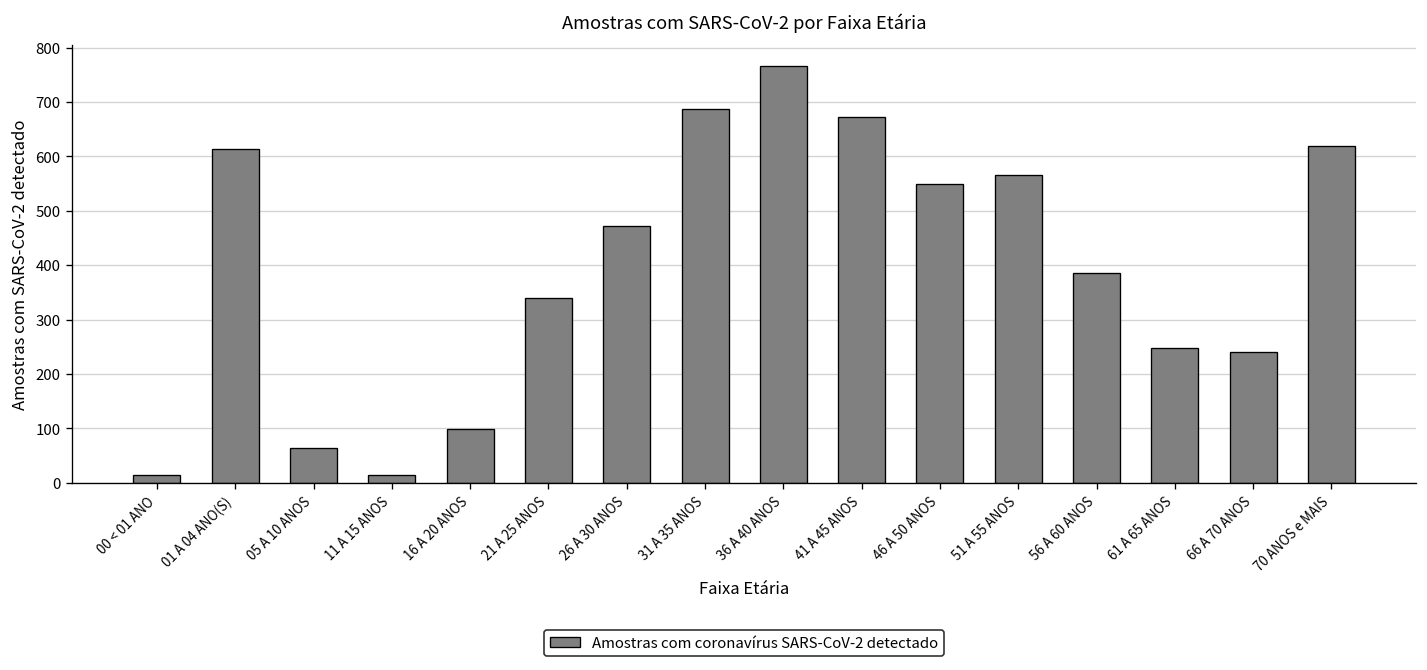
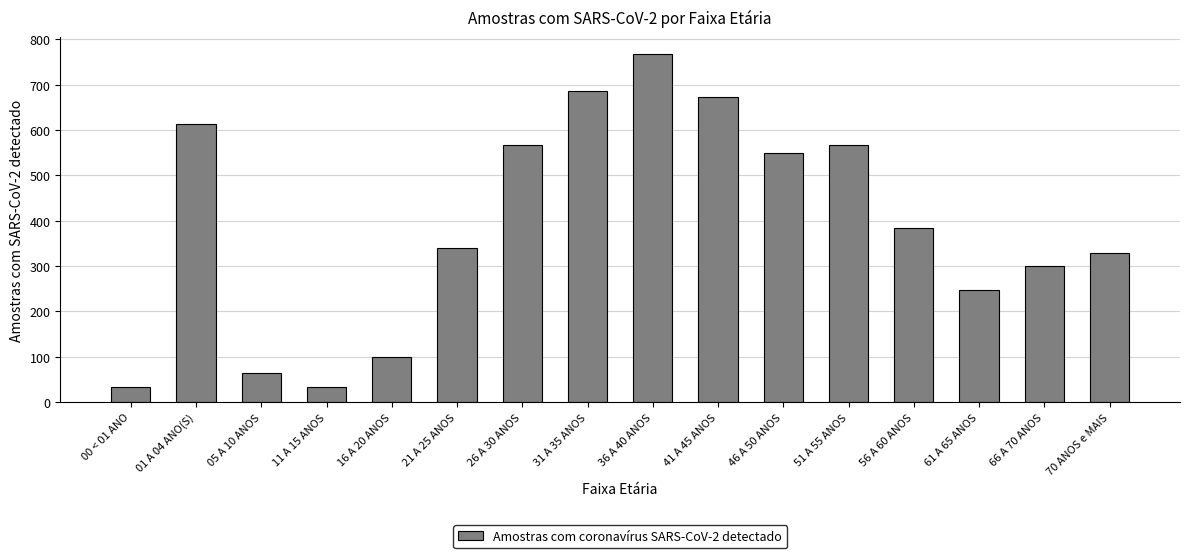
  {
-   "00 < 01 ANO": 10,
+   "00 < 01 ANO": 30,
    "01 A 04 ANO(S)": 610,
    "05 A 10 ANOS": 60,
-   "11 A 15 ANOS": 10,
+   "11 A 15 ANOS": 30,
    "16 A 20 ANOS": 100,
    "21 A 25 ANOS": 340,
-   "26 A 30 ANOS": 470,
+   "26 A 30 ANOS": 570,
    "31 A 35 ANOS": 690,
    "36 A 40 ANOS": 770,
    "41 A 45 ANOS": 670,
    "46 A 50 ANOS": 550,
    "51 A 55 ANOS": 570,
    "56 A 60 ANOS": 390,
    "61 A 65 ANOS": 250,
-   "66 A 70 ANOS": 240,
-   "70 ANOS e MAIS": 620
+   "66 A 70 ANOS": 300,
+   "70 ANOS e MAIS": 330
  }
